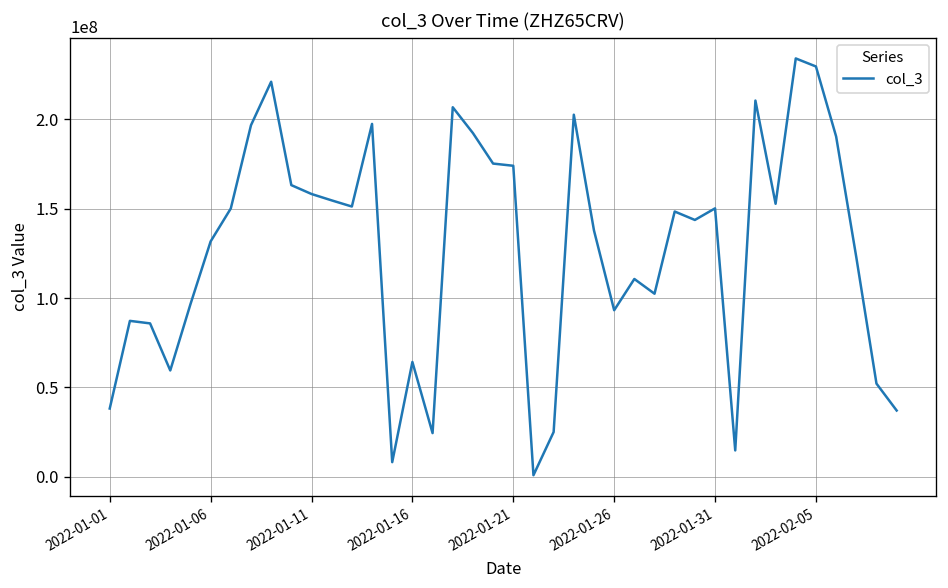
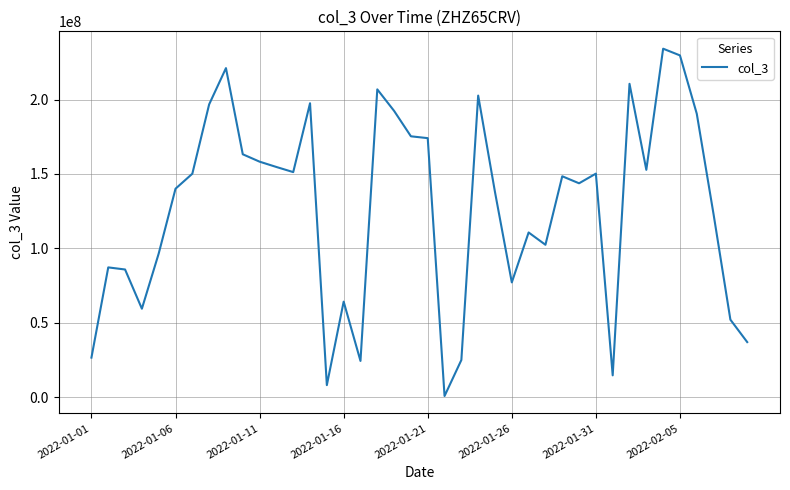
  {
-   "2022-01-01": 38000000,
-   "2022-01-06": 132000000,
+   "2022-01-01": 27000000,
+   "2022-01-06": 140000000,
    "2022-01-11": 158000000,
    "2022-01-16": 64000000,
    "2022-01-21": 174000000,
-   "2022-01-26": 93000000,
+   "2022-01-26": 77000000,
    "2022-01-31": 150000000,
    "2022-02-05": 230000000
  }
